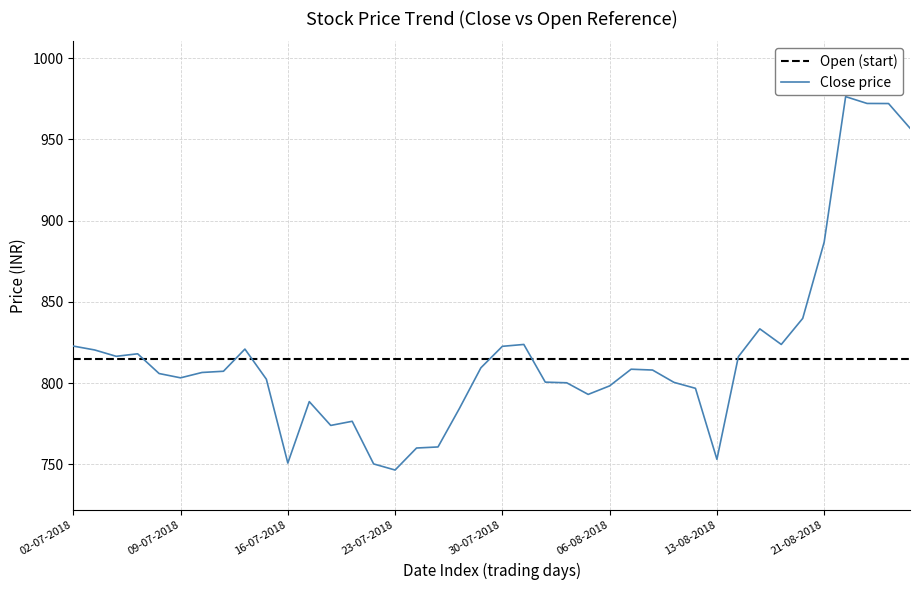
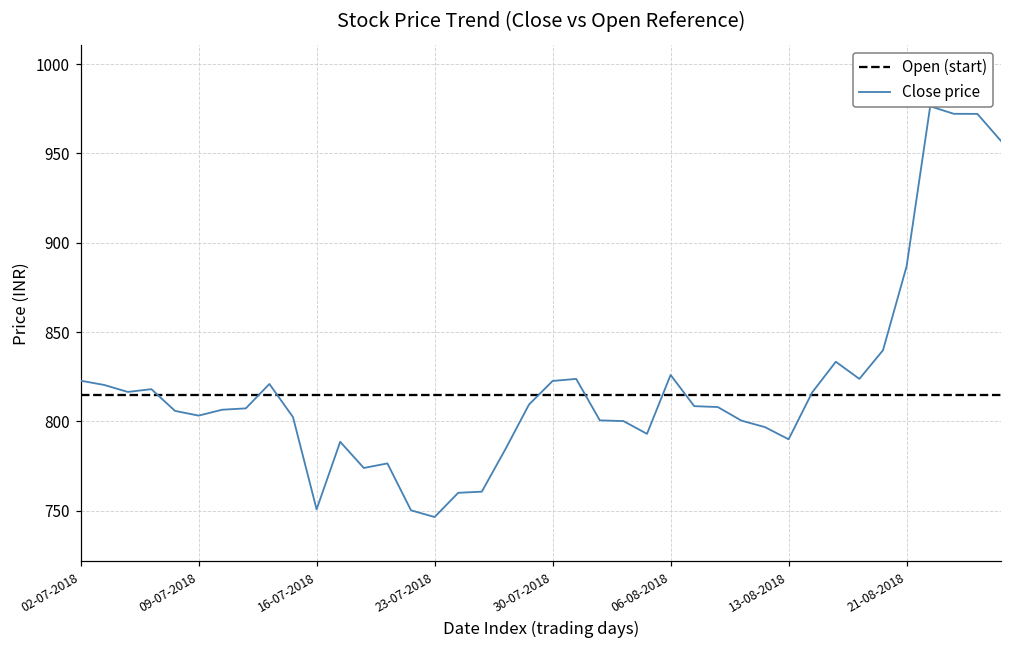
  {
    "02-07-2018": 823,
    "09-07-2018": 803,
    "16-07-2018": 751,
    "23-07-2018": 747,
    "30-07-2018": 823,
-   "06-08-2018": 798,
-   "13-08-2018": 753,
+   "06-08-2018": 826,
+   "13-08-2018": 790,
    "21-08-2018": 887
  }
